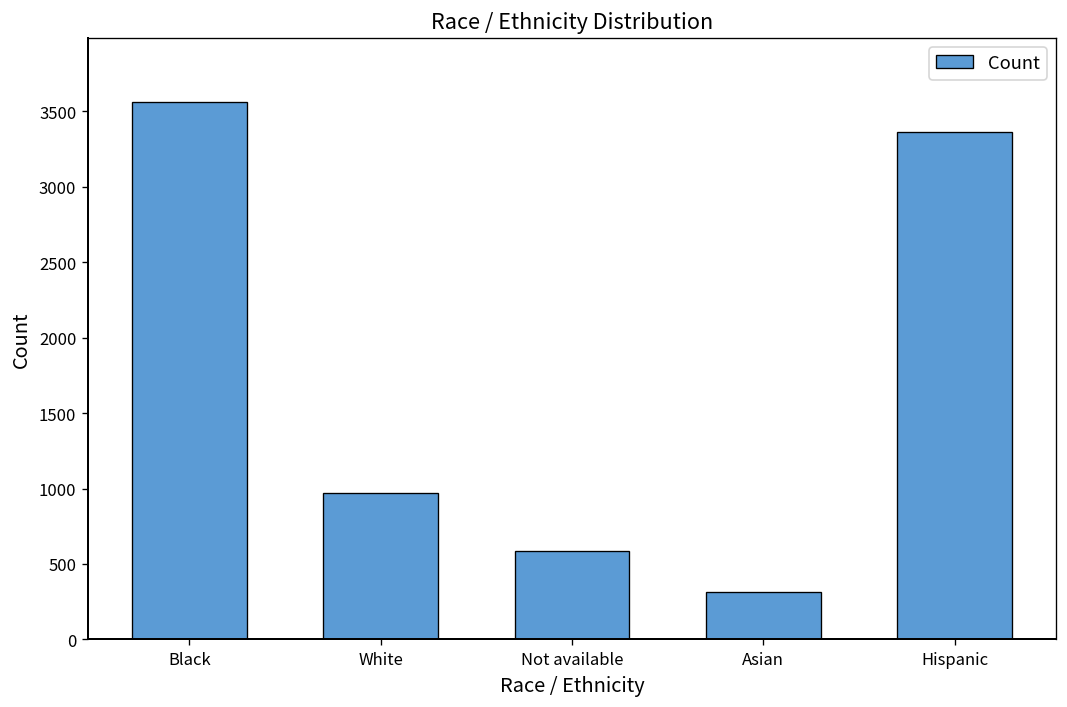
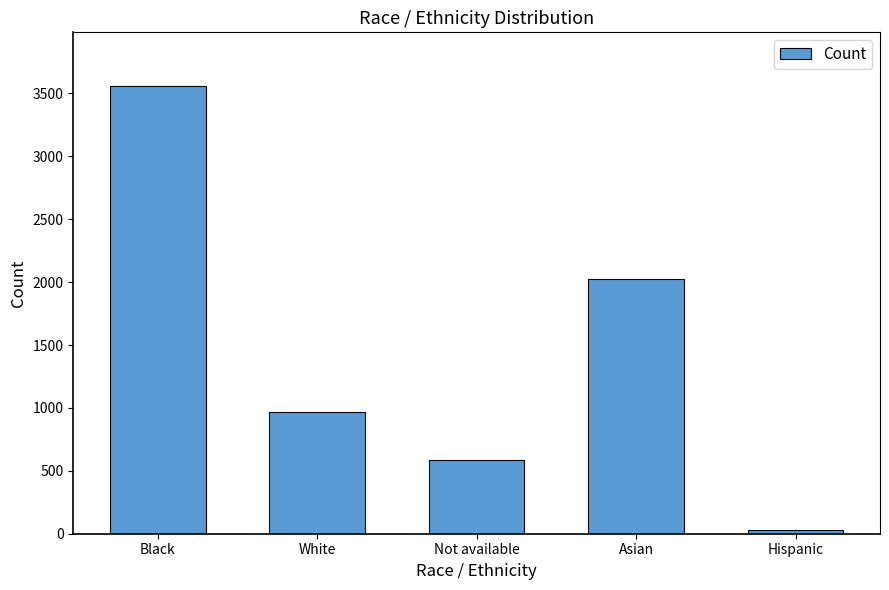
  {
    "Black": 3560,
    "White": 970,
    "Not available": 580,
-   "Asian": 310,
-   "Hispanic": 3360
+   "Asian": 2030,
+   "Hispanic": 30
  }
